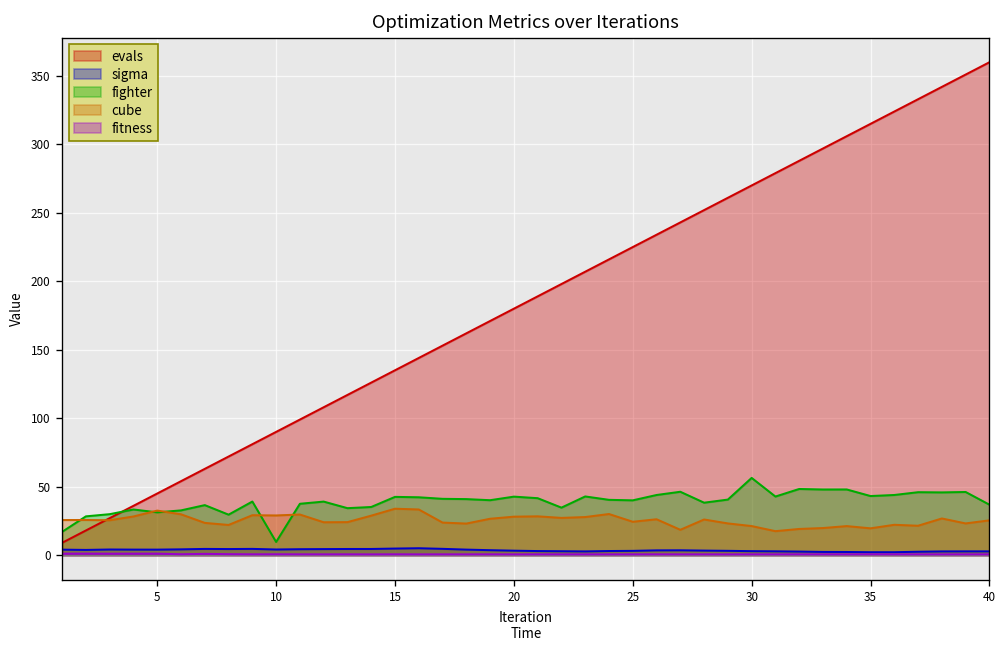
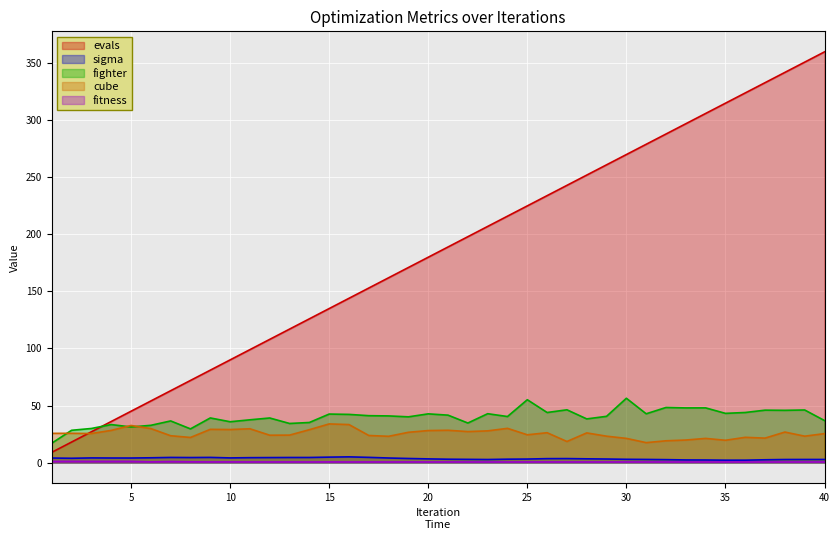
  {
    "sigma": {
      "5": 4,
      "10": 4,
      "15": 5,
      "20": 3,
      "25": 3,
      "30": 3
    },
    "fighter": {
-     "10": 10,
+     "10": 36,
      "15": 43,
      "20": 43,
-     "25": 40,
+     "25": 55,
      "30": 56,
      "35": 43,
      "40": 37
    },
    "fitness": {
      "5": 1,
      "10": 1,
      "15": 1,
      "20": 1,
      "25": 1,
      "30": 1
    }
  }
